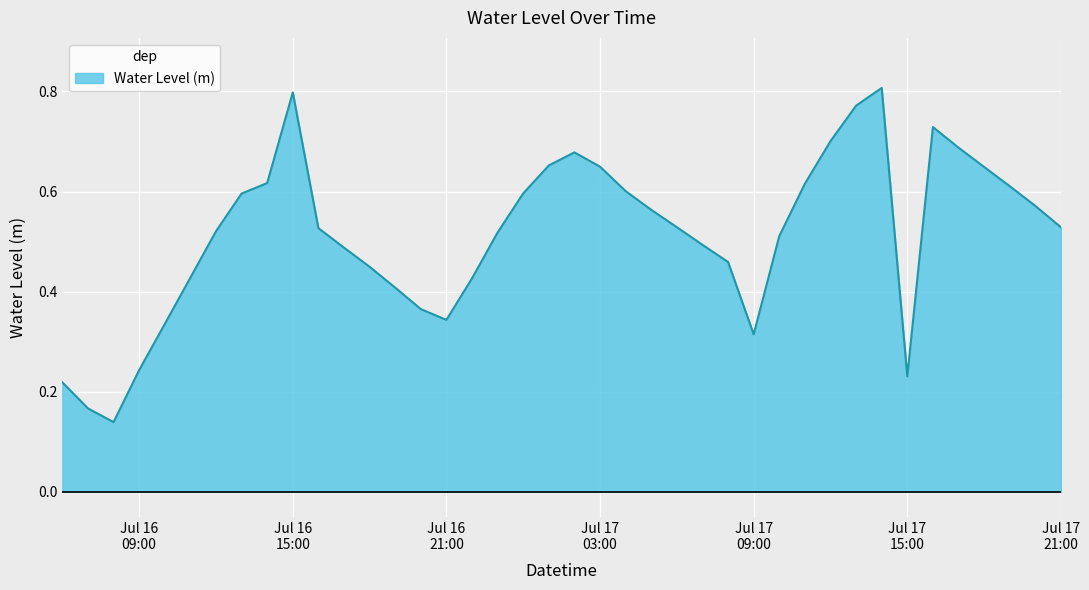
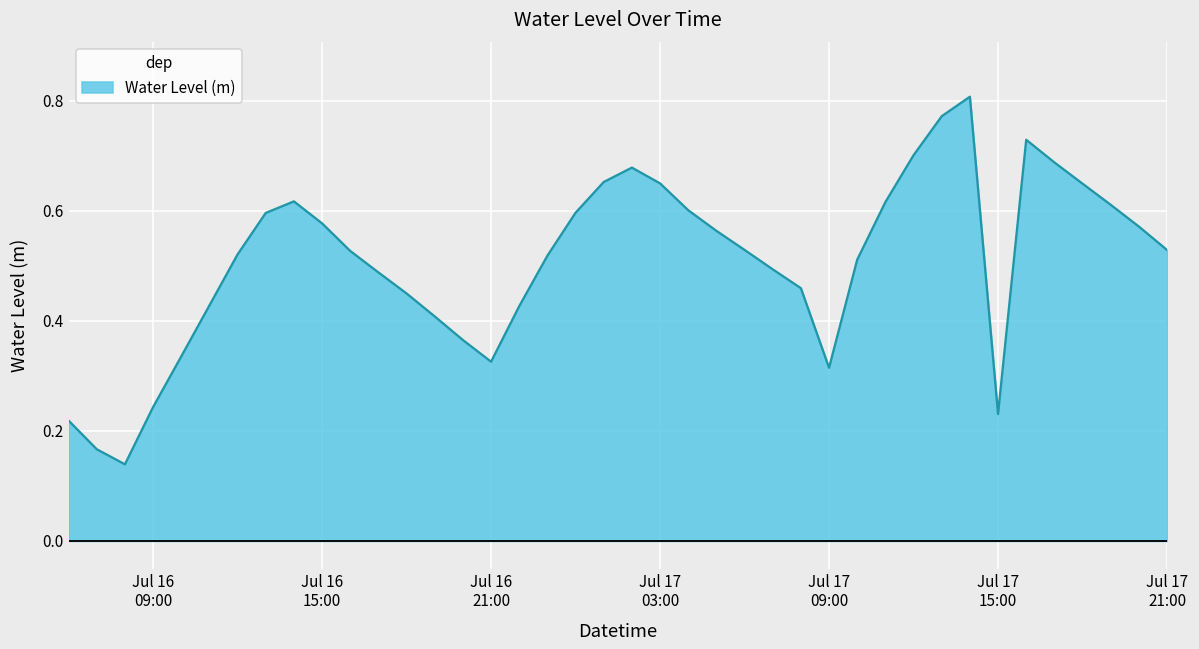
  {
    "Jul 16 09:00": 0.24,
-   "Jul 16 15:00": 0.80,
-   "Jul 16 21:00": 0.34,
+   "Jul 16 15:00": 0.58,
+   "Jul 16 21:00": 0.33,
    "Jul 17 03:00": 0.65,
    "Jul 17 09:00": 0.31,
    "Jul 17 15:00": 0.23,
    "Jul 17 21:00": 0.53
  }
